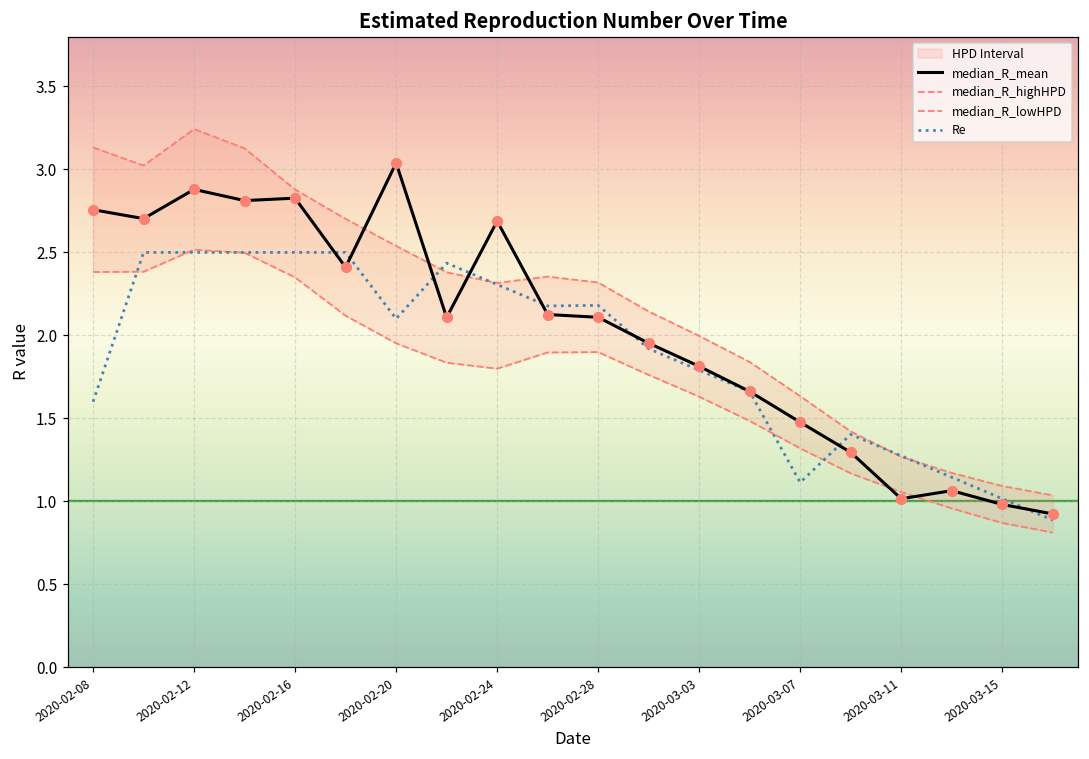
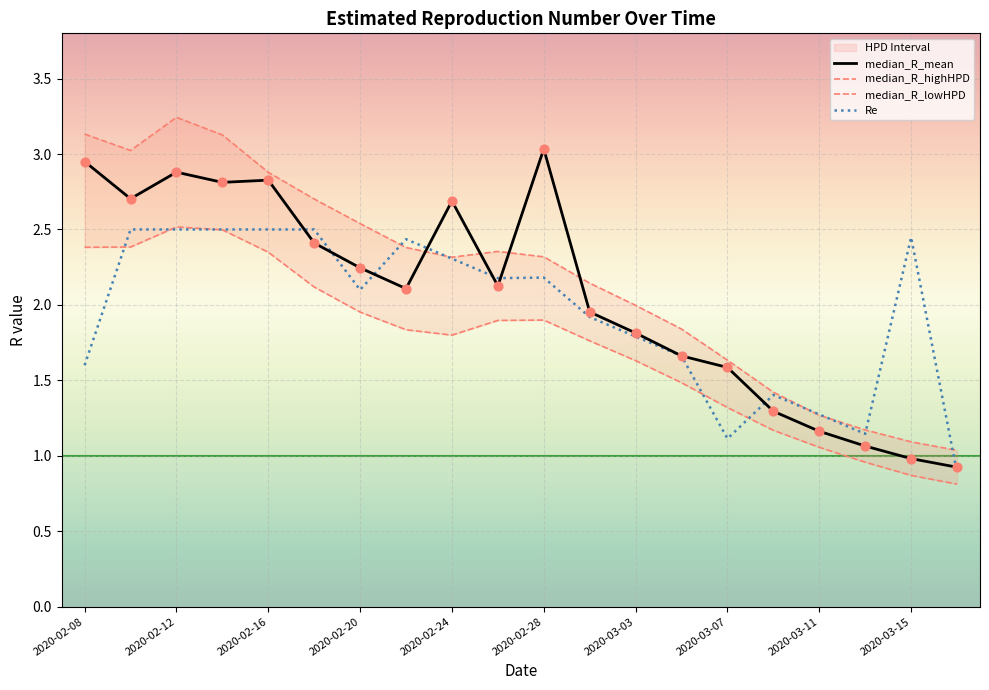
  {
    "median_R_mean": {
-     "2020-02-08": 2.76,
+     "2020-02-08": 2.95,
      "2020-02-12": 2.88,
      "2020-02-16": 2.83,
-     "2020-02-20": 3.04,
+     "2020-02-20": 2.25,
      "2020-02-24": 2.69,
-     "2020-02-28": 2.11,
+     "2020-02-28": 3.03,
      "2020-03-03": 1.81,
-     "2020-03-07": 1.48,
-     "2020-03-11": 1.02,
+     "2020-03-07": 1.59,
+     "2020-03-11": 1.16,
      "2020-03-15": 0.98
    },
    "Re": {
      "2020-02-08": 1.60,
      "2020-02-16": 2.50,
      "2020-02-20": 2.10,
      "2020-02-28": 2.18,
      "2020-03-03": 1.79,
      "2020-03-07": 1.11,
-     "2020-03-15": 1.02
+     "2020-03-15": 2.45
    }
  }
